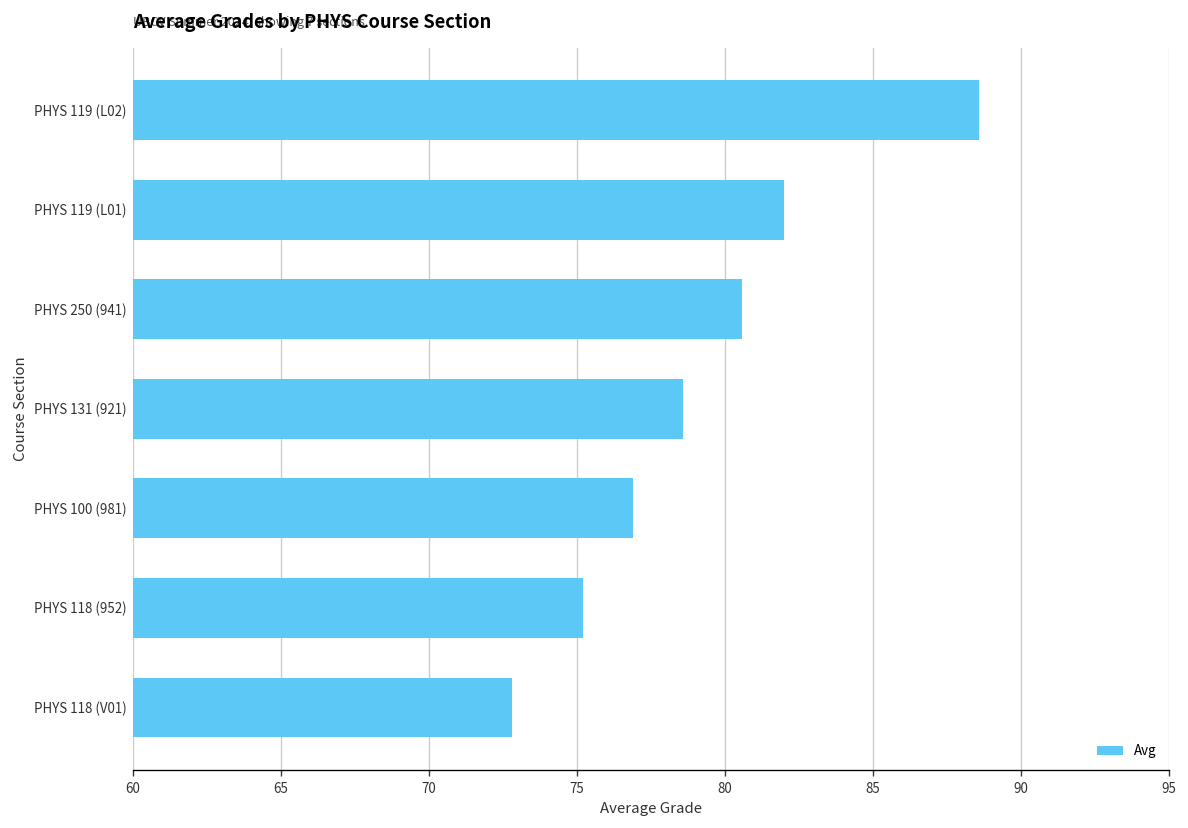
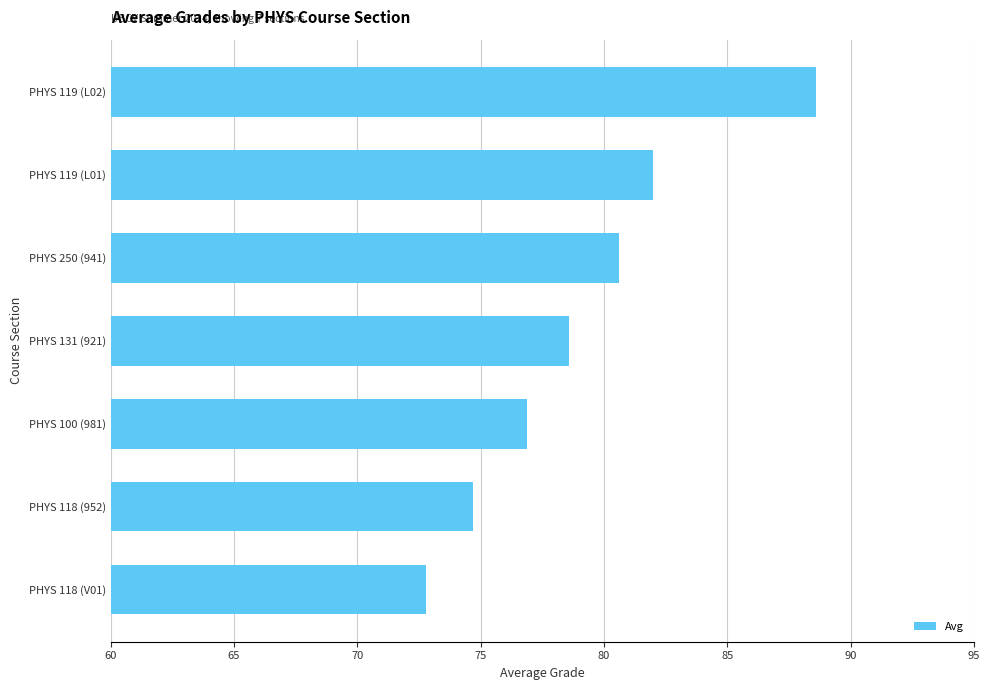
  {
    "PHYS 119 (L02)": 88.6,
    "PHYS 119 (L01)": 82.0,
    "PHYS 250 (941)": 80.6,
    "PHYS 131 (921)": 78.6,
    "PHYS 100 (981)": 76.9,
-   "PHYS 118 (952)": 75.2,
+   "PHYS 118 (952)": 74.7,
    "PHYS 118 (V01)": 72.8
  }
